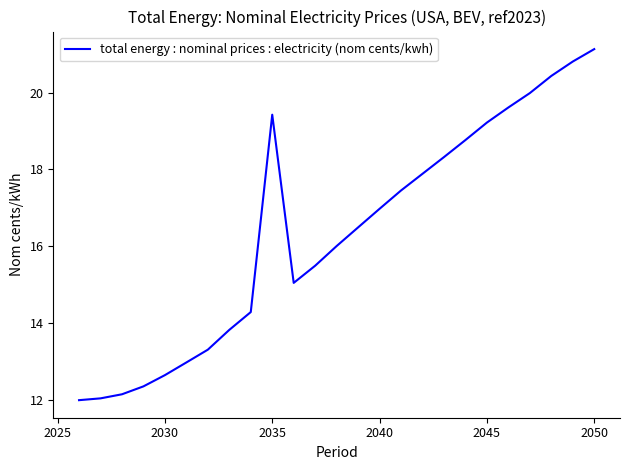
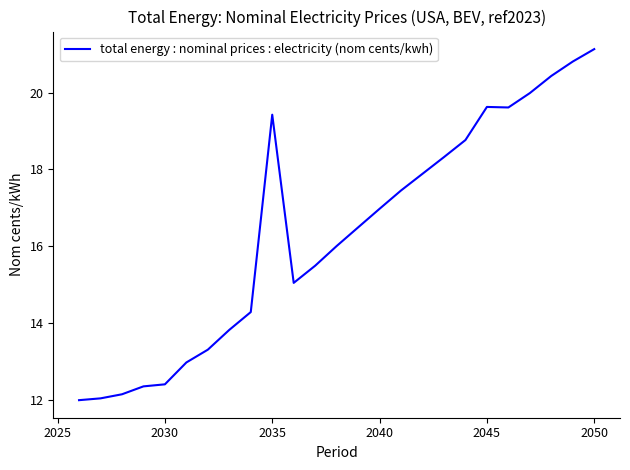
  {
-   "2030": 12.6,
+   "2030": 12.4,
    "2035": 19.4,
    "2040": 17.0,
-   "2045": 19.2,
+   "2045": 19.6,
    "2050": 21.1
  }
